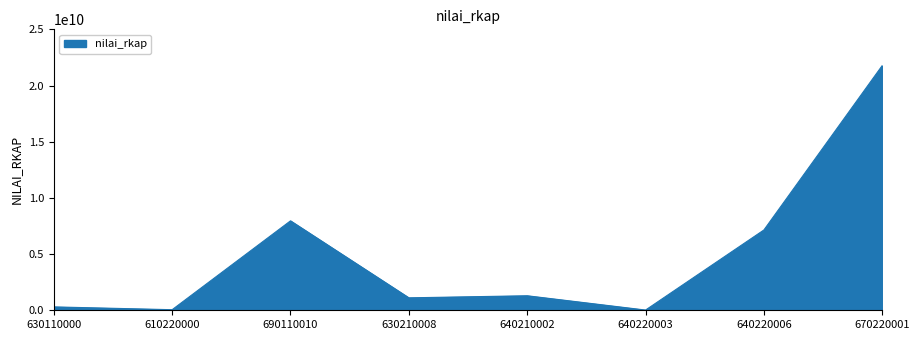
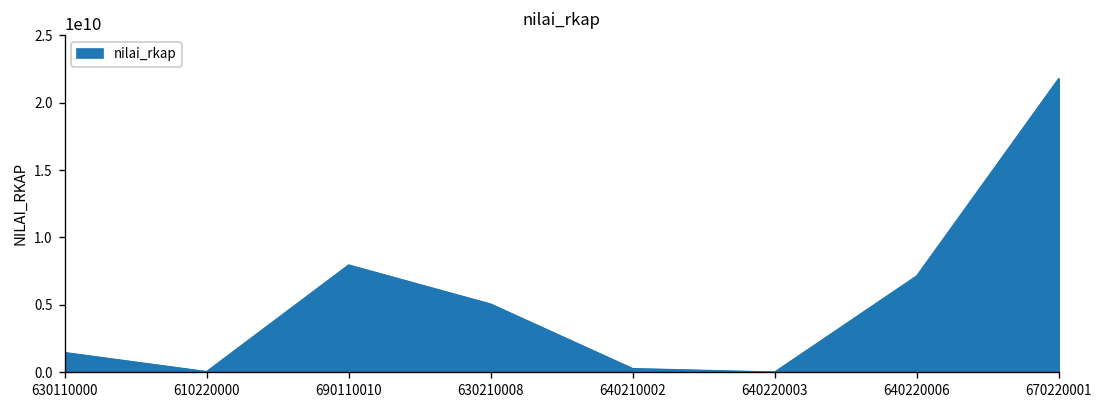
  {
-   "630110000": 300000000,
+   "630110000": 1500000000,
    "610220000": 100000000,
    "690110010": 8000000000,
-   "630210008": 1100000000,
-   "640210002": 1300000000,
+   "630210008": 5100000000,
+   "640210002": 300000000,
    "640220003": 0,
    "640220006": 7100000000,
    "670220001": 21800000000
  }
